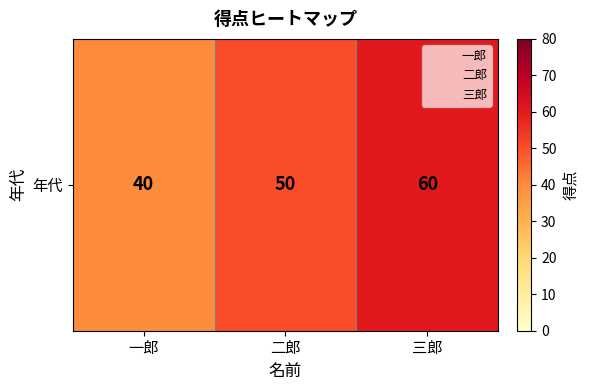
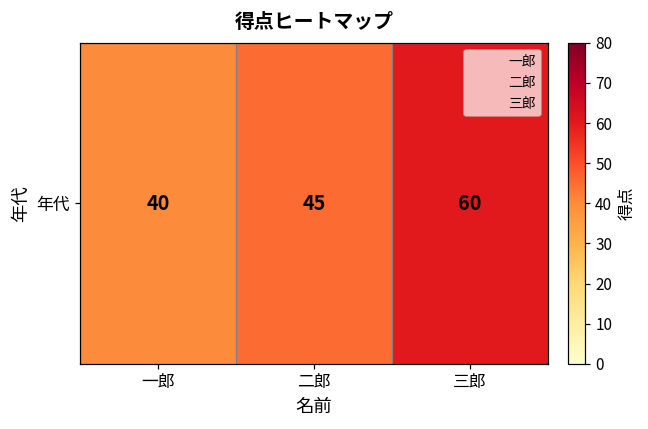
  {
    "年代": {
      "一郎": 40,
-     "二郎": 50,
+     "二郎": 45,
      "三郎": 60
    }
  }
